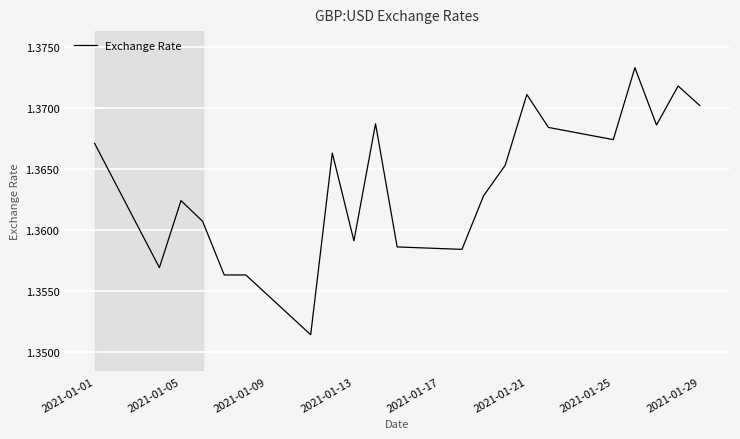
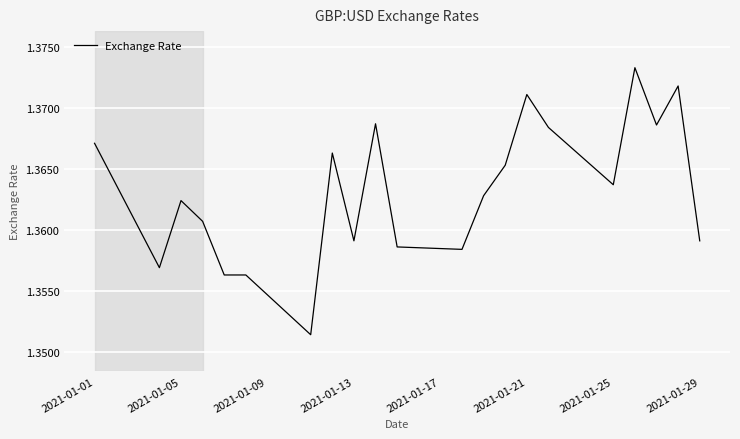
  {
    "2021-01-01": 1.3671,
    "2021-01-05": 1.3624,
    "2021-01-13": 1.3591,
    "2021-01-21": 1.3711,
-   "2021-01-25": 1.3674,
-   "2021-01-29": 1.3702
+   "2021-01-25": 1.3637,
+   "2021-01-29": 1.3591
  }
